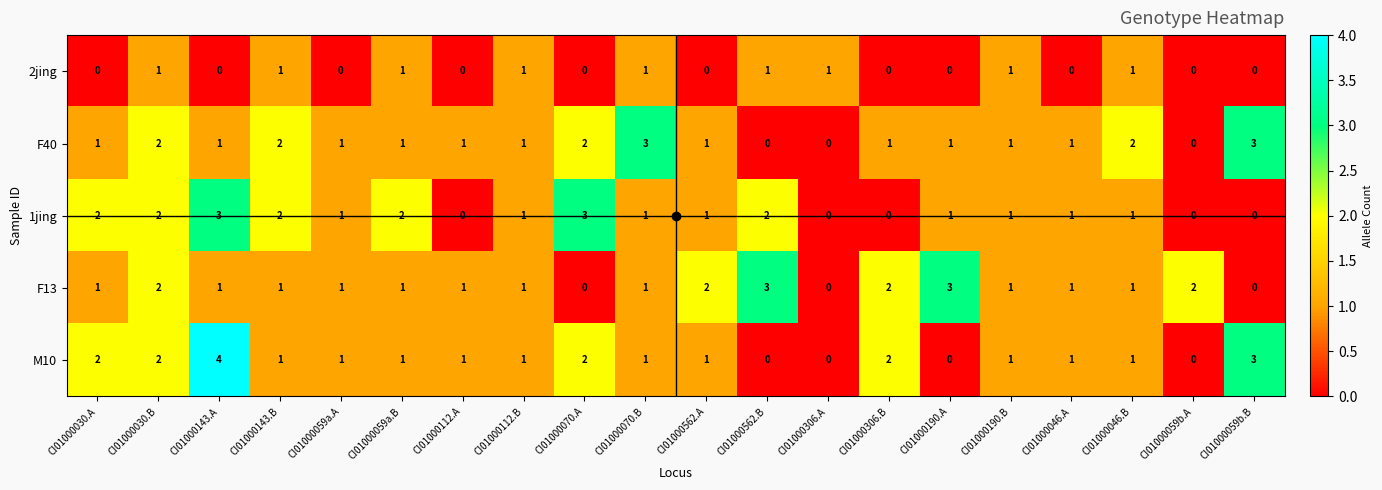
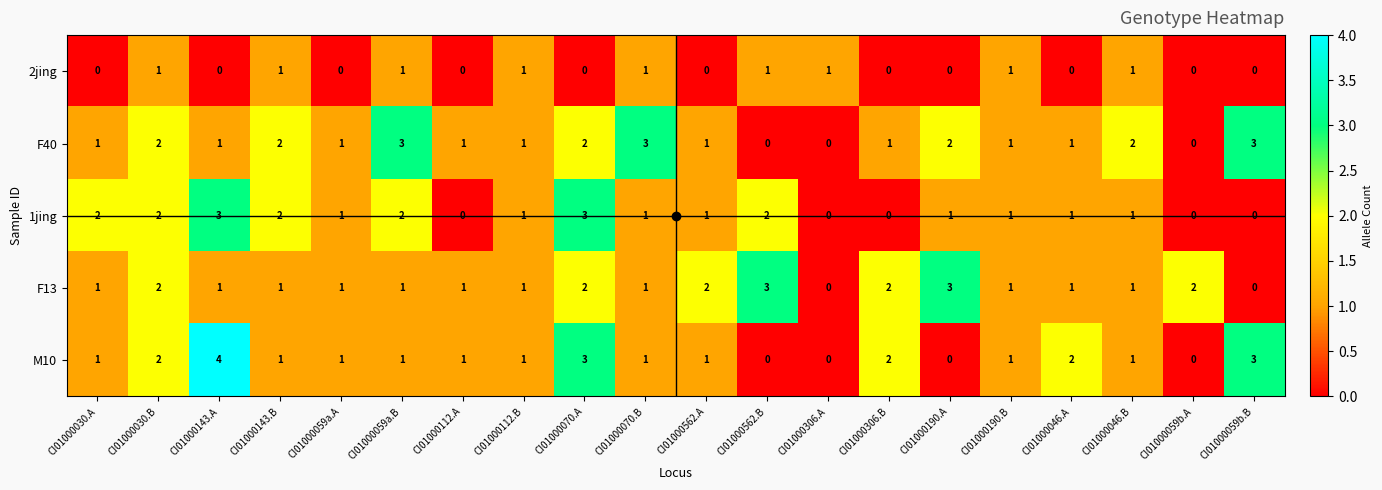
  {
    "2jing": {
      "CI01000030.A": 0,
      "CI01000030.B": 1,
      "CI01000143.A": 0,
      "CI01000143.B": 1,
      "CI01000059a.A": 0,
      "CI01000059a.B": 1,
      "CI01000112.A": 0,
      "CI01000112.B": 1,
      "CI01000070.A": 0,
      "CI01000070.B": 1,
      "CI01000562.A": 0,
      "CI01000562.B": 1,
      "CI01000306.A": 1,
      "CI01000306.B": 0,
      "CI01000190.A": 0,
      "CI01000190.B": 1,
      "CI01000046.A": 0,
      "CI01000046.B": 1,
      "CI01000059b.A": 0,
      "CI01000059b.B": 0
    },
    "F40": {
      "CI01000030.A": 1,
      "CI01000030.B": 2,
      "CI01000143.A": 1,
      "CI01000143.B": 2,
      "CI01000059a.A": 1,
-     "CI01000059a.B": 1,
+     "CI01000059a.B": 3,
      "CI01000112.A": 1,
      "CI01000112.B": 1,
      "CI01000070.A": 2,
      "CI01000070.B": 3,
      "CI01000562.A": 1,
      "CI01000562.B": 0,
      "CI01000306.A": 0,
      "CI01000306.B": 1,
-     "CI01000190.A": 1,
+     "CI01000190.A": 2,
      "CI01000190.B": 1,
      "CI01000046.A": 1,
      "CI01000046.B": 2,
      "CI01000059b.A": 0,
      "CI01000059b.B": 3
    },
    "1jing": {
      "CI01000030.A": 2,
      "CI01000030.B": 2,
      "CI01000143.A": 3,
      "CI01000143.B": 2,
      "CI01000059a.A": 1,
      "CI01000059a.B": 2,
      "CI01000112.A": 0,
      "CI01000112.B": 1,
      "CI01000070.A": 3,
      "CI01000070.B": 1,
      "CI01000562.A": 1,
      "CI01000562.B": 2,
      "CI01000306.A": 0,
      "CI01000306.B": 0,
      "CI01000190.A": 1,
      "CI01000190.B": 1,
      "CI01000046.A": 1,
      "CI01000046.B": 1,
      "CI01000059b.A": 0,
      "CI01000059b.B": 0
    },
    "F13": {
      "CI01000030.A": 1,
      "CI01000030.B": 2,
      "CI01000143.A": 1,
      "CI01000143.B": 1,
      "CI01000059a.A": 1,
      "CI01000059a.B": 1,
      "CI01000112.A": 1,
      "CI01000112.B": 1,
-     "CI01000070.A": 0,
+     "CI01000070.A": 2,
      "CI01000070.B": 1,
      "CI01000562.A": 2,
      "CI01000562.B": 3,
      "CI01000306.A": 0,
      "CI01000306.B": 2,
      "CI01000190.A": 3,
      "CI01000190.B": 1,
      "CI01000046.A": 1,
      "CI01000046.B": 1,
      "CI01000059b.A": 2,
      "CI01000059b.B": 0
    },
    "M10": {
-     "CI01000030.A": 2,
+     "CI01000030.A": 1,
      "CI01000030.B": 2,
      "CI01000143.A": 4,
      "CI01000143.B": 1,
      "CI01000059a.A": 1,
      "CI01000059a.B": 1,
      "CI01000112.A": 1,
      "CI01000112.B": 1,
-     "CI01000070.A": 2,
+     "CI01000070.A": 3,
      "CI01000070.B": 1,
      "CI01000562.A": 1,
      "CI01000562.B": 0,
      "CI01000306.A": 0,
      "CI01000306.B": 2,
      "CI01000190.A": 0,
      "CI01000190.B": 1,
-     "CI01000046.A": 1,
+     "CI01000046.A": 2,
      "CI01000046.B": 1,
      "CI01000059b.A": 0,
      "CI01000059b.B": 3
    }
  }
